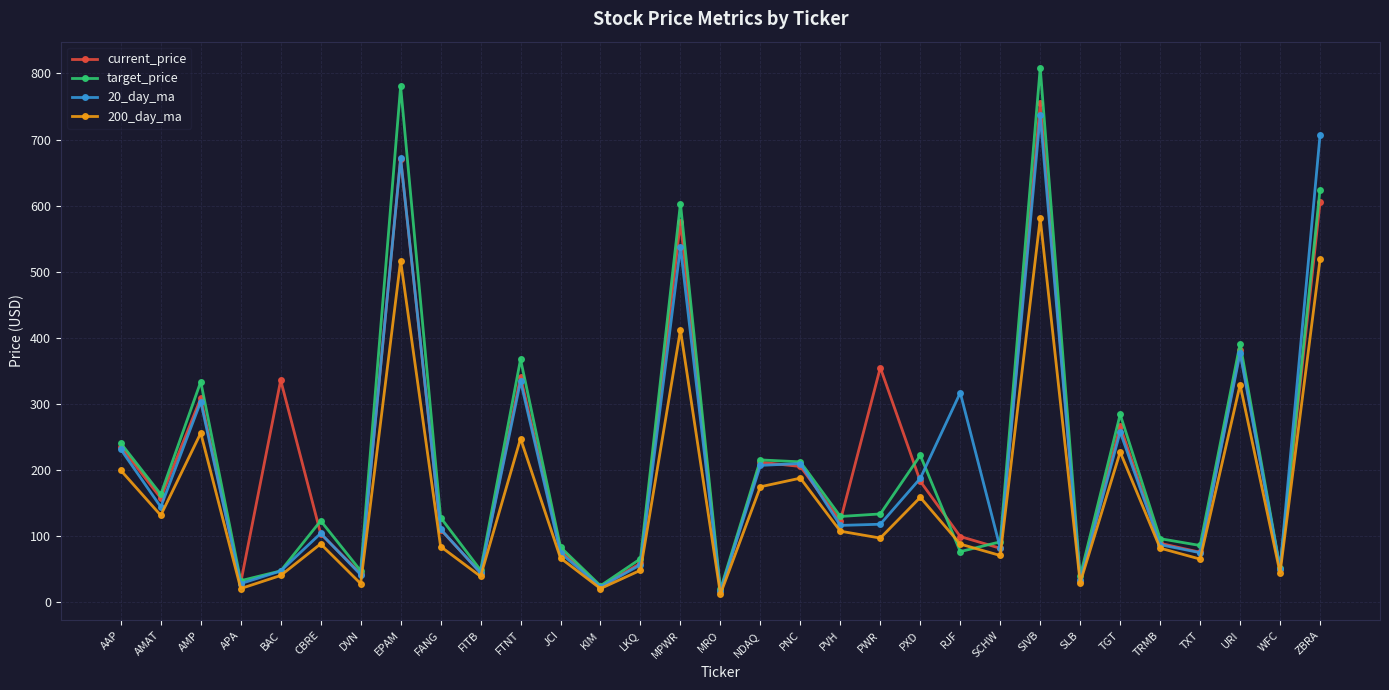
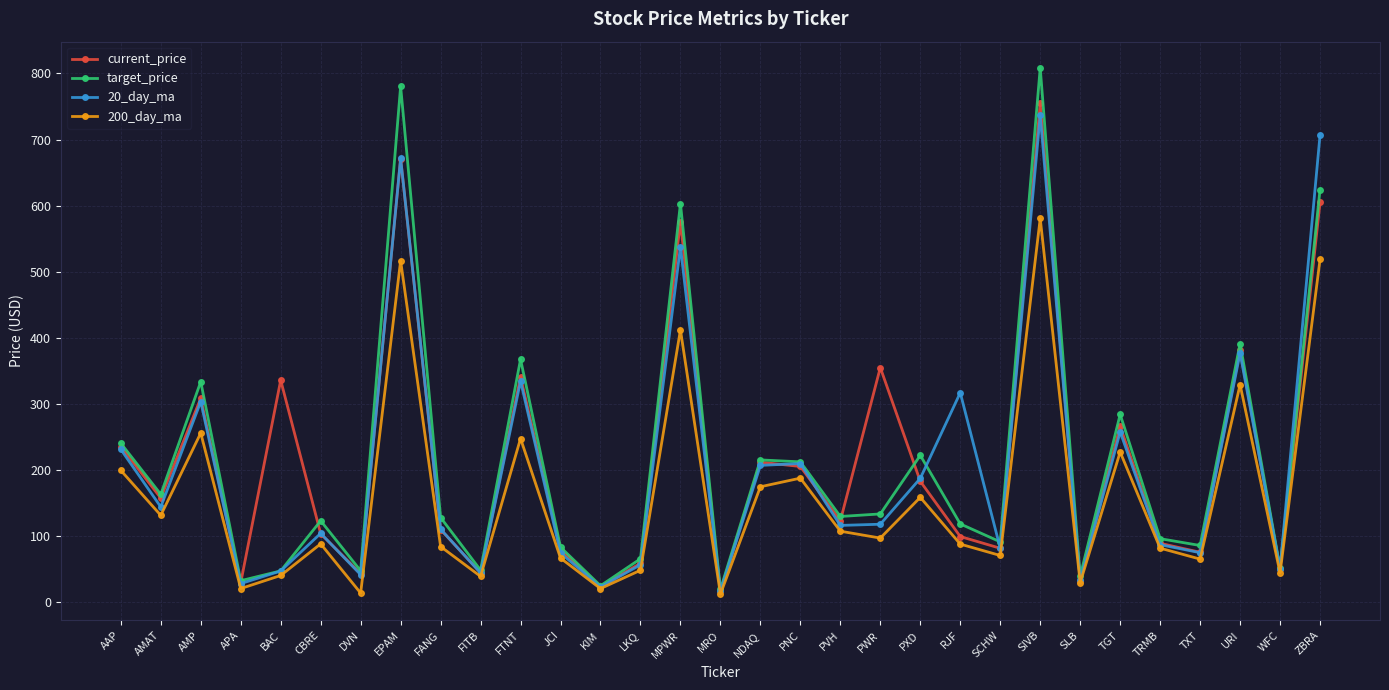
  {
    "current_price": {
      "AAP": 240,
      "AMAT": 160,
      "AMP": 310,
      "BAC": 340,
      "FTNT": 340,
      "MPWR": 580,
      "PNC": 210,
      "PVH": 120,
      "PWR": 360,
      "PXD": 180,
      "RJF": 100,
      "SIVB": 750,
      "TGT": 270,
      "URI": 380,
      "ZBRA": 610
    },
    "target_price": {
      "AAP": 240,
      "AMAT": 160,
      "AMP": 330,
      "CBRE": 120,
      "DVN": 50,
      "EPAM": 780,
      "FANG": 130,
      "FTNT": 370,
      "LKQ": 70,
      "MPWR": 600,
      "PVH": 130,
      "PWR": 130,
      "PXD": 220,
-     "RJF": 80,
+     "RJF": 120,
      "SCHW": 90,
      "SIVB": 810,
      "SLB": 40,
      "TGT": 280,
      "TRMB": 100,
      "TXT": 90,
      "URI": 390,
      "ZBRA": 620
    },
    "20_day_ma": {
      "AAP": 230,
      "AMAT": 140,
      "AMP": 300,
      "FTNT": 330,
      "JCI": 70,
      "MPWR": 540,
      "NDAQ": 210,
      "PVH": 120,
      "PWR": 120,
      "PXD": 190,
      "RJF": 320,
      "SIVB": 740,
      "TGT": 260,
      "URI": 380,
      "ZBRA": 710
    },
    "200_day_ma": {
      "AAP": 200,
      "AMAT": 130,
      "AMP": 260,
      "APA": 20,
      "BAC": 40,
      "CBRE": 90,
-     "DVN": 30,
+     "DVN": 10,
      "EPAM": 520,
      "FANG": 80,
      "FITB": 40,
      "FTNT": 250,
      "JCI": 70,
      "LKQ": 50,
      "MPWR": 410,
      "MRO": 10,
      "NDAQ": 170,
      "PNC": 190,
      "PVH": 110,
      "PWR": 100,
      "PXD": 160,
      "RJF": 90,
      "SCHW": 70,
      "SIVB": 580,
      "TGT": 230,
      "TRMB": 80,
      "TXT": 70,
      "URI": 330,
      "WFC": 40,
      "ZBRA": 520
    }
  }
